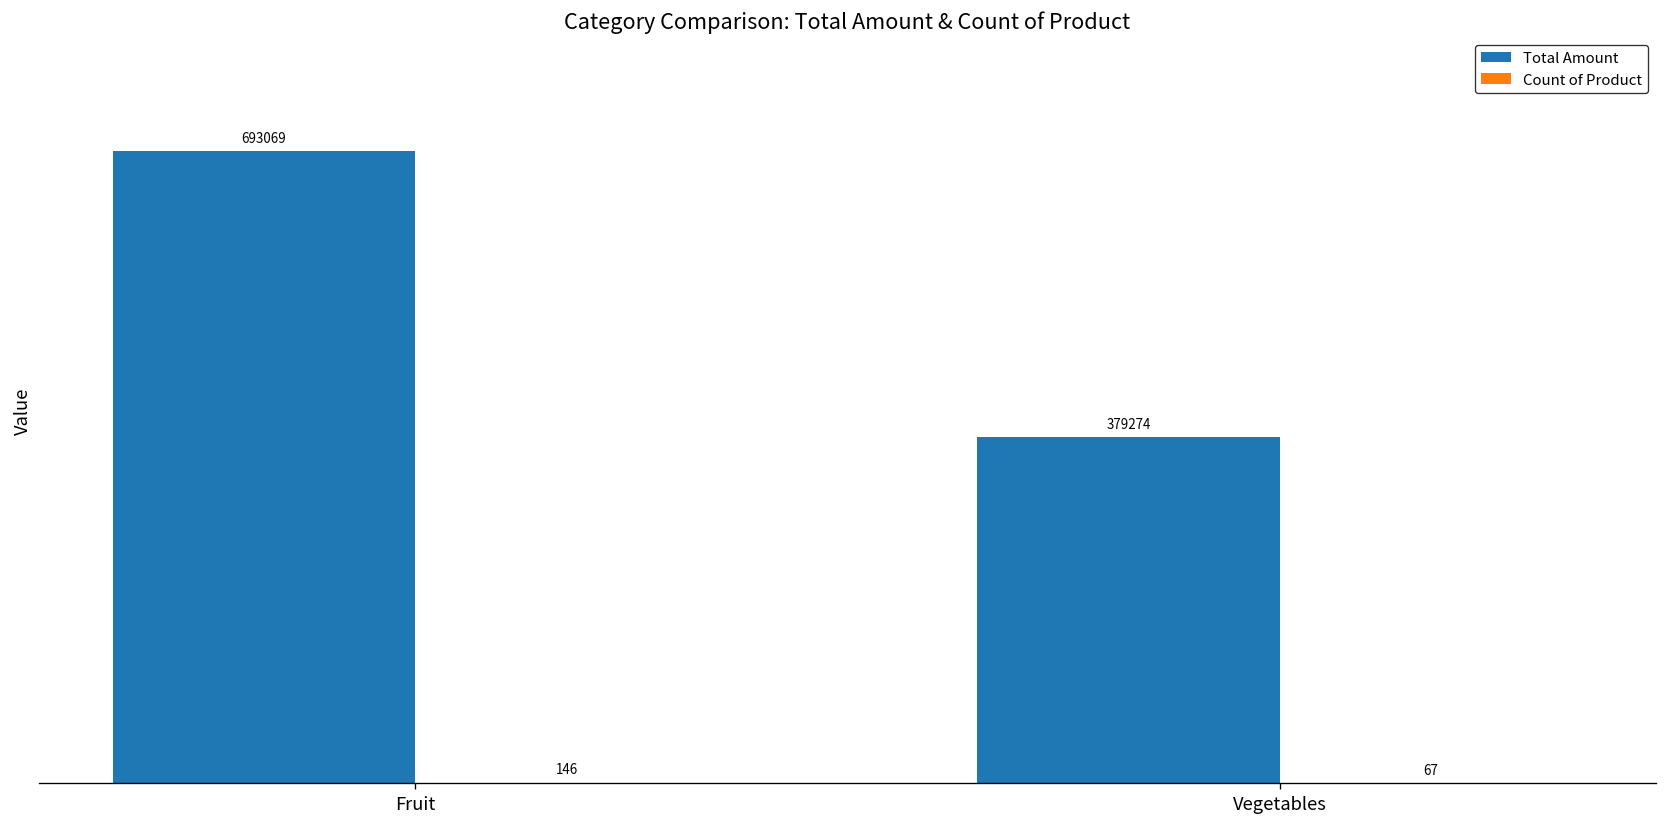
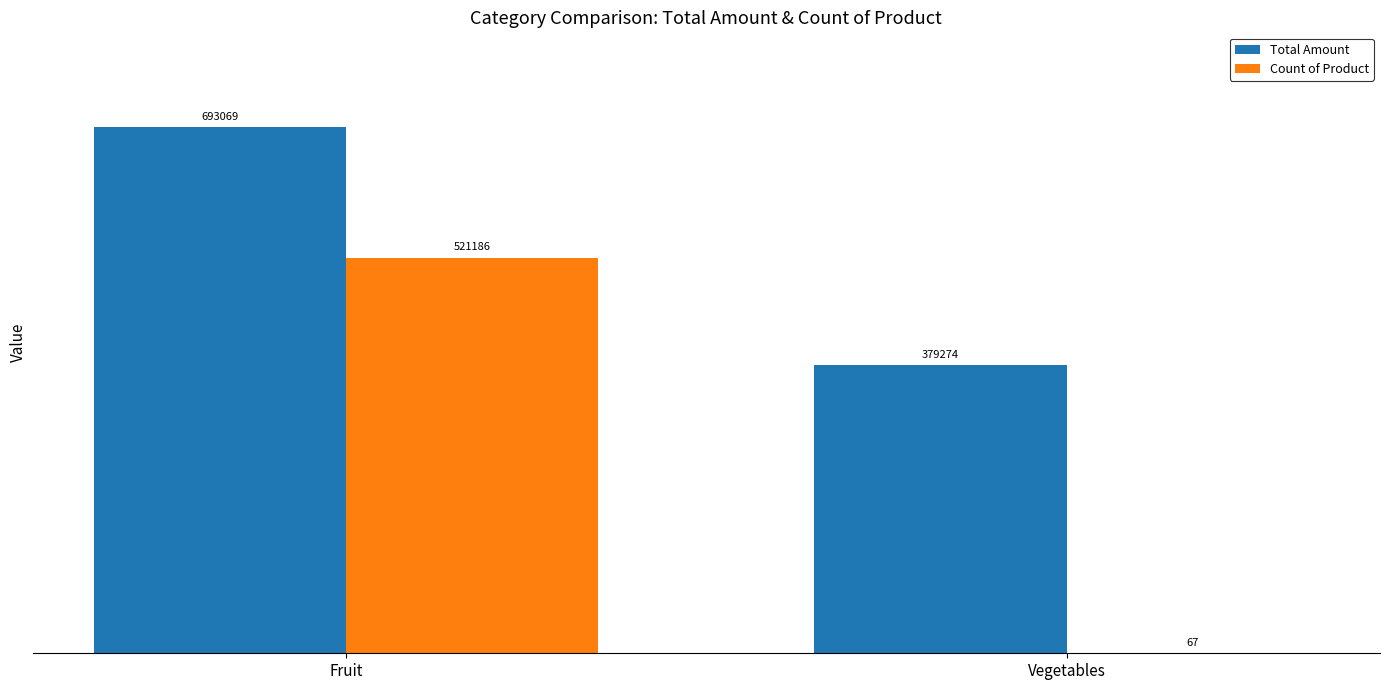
  {
    "Total Amount": {
      "Fruit": 693069,
      "Vegetables": 379274
    },
    "Count of Product": {
-     "Fruit": 146,
+     "Fruit": 521186,
      "Vegetables": 67
    }
  }
